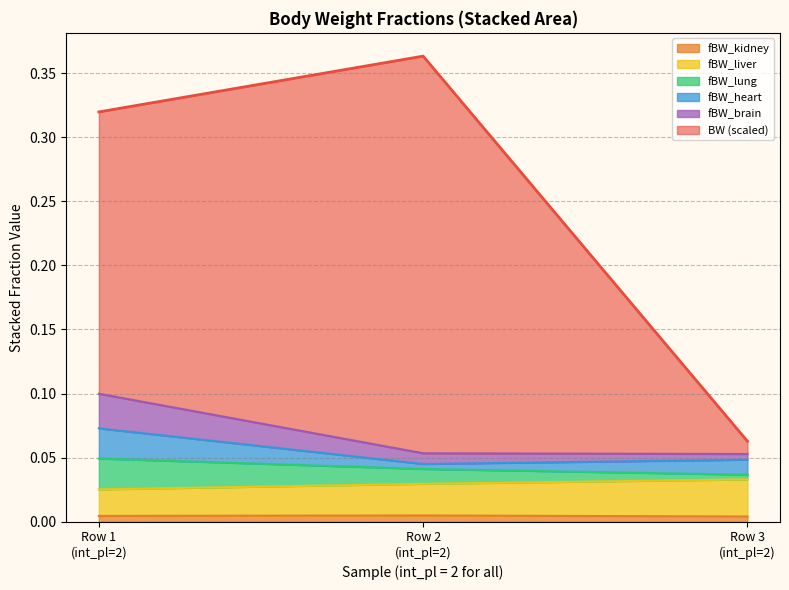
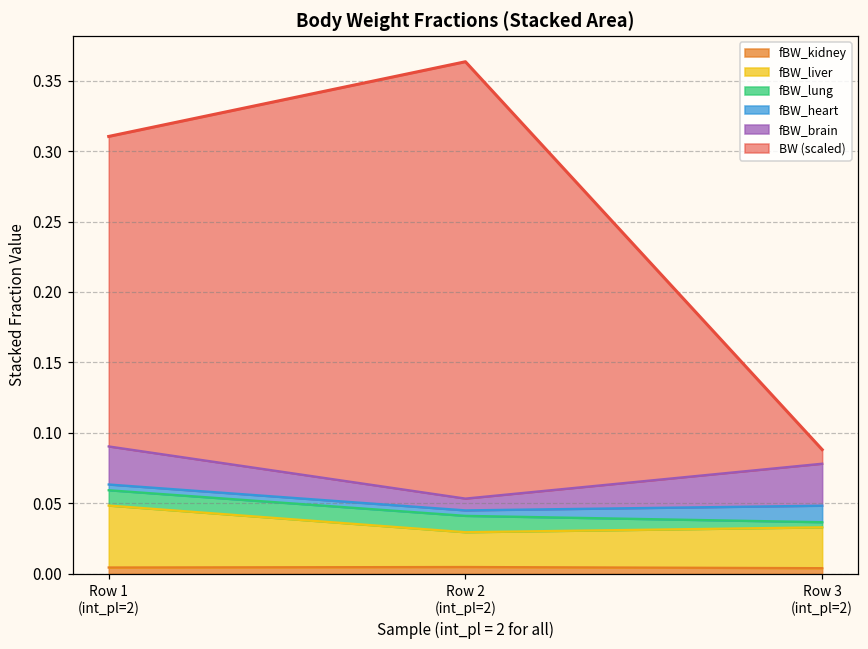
  {
    "fBW_liver": {
-     "Row 1 (int_pl=2)": 0.021,
+     "Row 1 (int_pl=2)": 0.044,
      "Row 2 (int_pl=2)": 0.025,
      "Row 3 (int_pl=2)": 0.029
    },
    "fBW_lung": {
-     "Row 1 (int_pl=2)": 0.024,
+     "Row 1 (int_pl=2)": 0.011,
      "Row 2 (int_pl=2)": 0.012,
      "Row 3 (int_pl=2)": 0.004
    },
    "fBW_heart": {
-     "Row 1 (int_pl=2)": 0.024,
+     "Row 1 (int_pl=2)": 0.004,
      "Row 2 (int_pl=2)": 0.004,
      "Row 3 (int_pl=2)": 0.012
    },
    "fBW_brain": {
      "Row 1 (int_pl=2)": 0.027,
      "Row 2 (int_pl=2)": 0.008,
-     "Row 3 (int_pl=2)": 0.004
+     "Row 3 (int_pl=2)": 0.030
    }
  }
